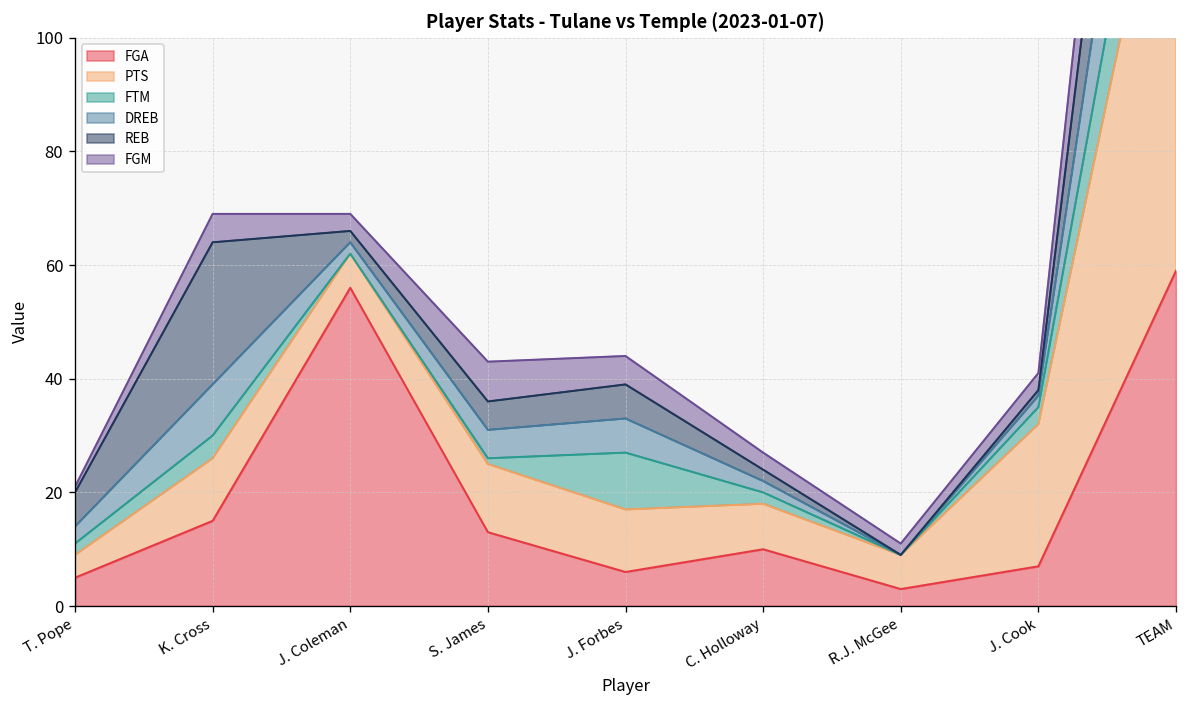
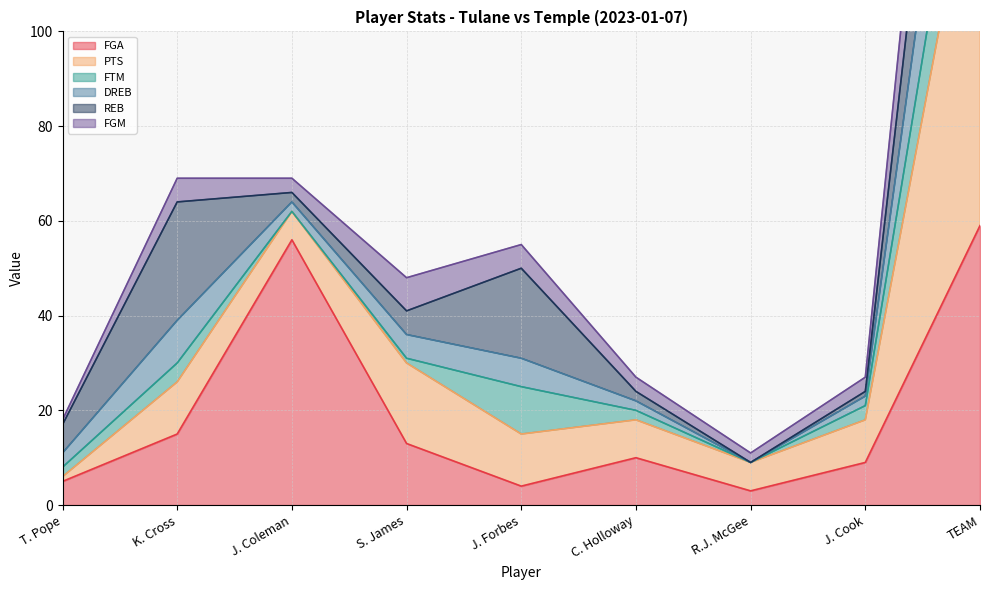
  {
    "FGA": {
      "T. Pope": 5,
      "K. Cross": 15,
      "J. Coleman": 56,
      "S. James": 13,
-     "J. Forbes": 6,
+     "J. Forbes": 4,
      "C. Holloway": 10,
      "R.J. McGee": 3,
-     "J. Cook": 7,
+     "J. Cook": 9,
      "TEAM": 59
    },
    "PTS": {
-     "T. Pope": 4,
+     "T. Pope": 1,
      "K. Cross": 11,
-     "S. James": 12,
+     "S. James": 17,
      "J. Forbes": 11,
      "C. Holloway": 8,
-     "J. Cook": 25
+     "J. Cook": 9
    },
    "REB": {
      "T. Pope": 6,
      "K. Cross": 25,
      "J. Coleman": 2,
      "S. James": 5,
-     "J. Forbes": 6,
+     "J. Forbes": 19,
      "C. Holloway": 2,
      "J. Cook": 1
    }
  }
